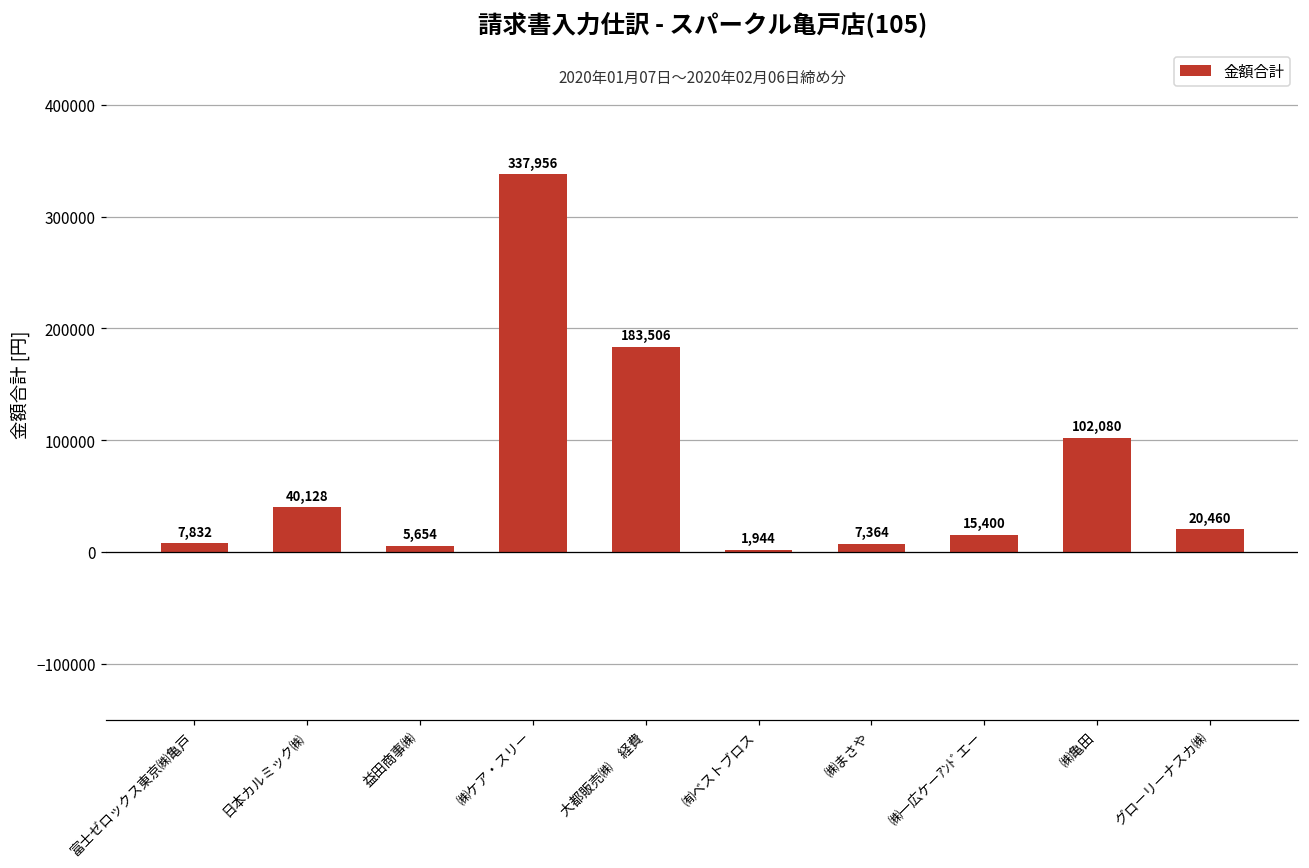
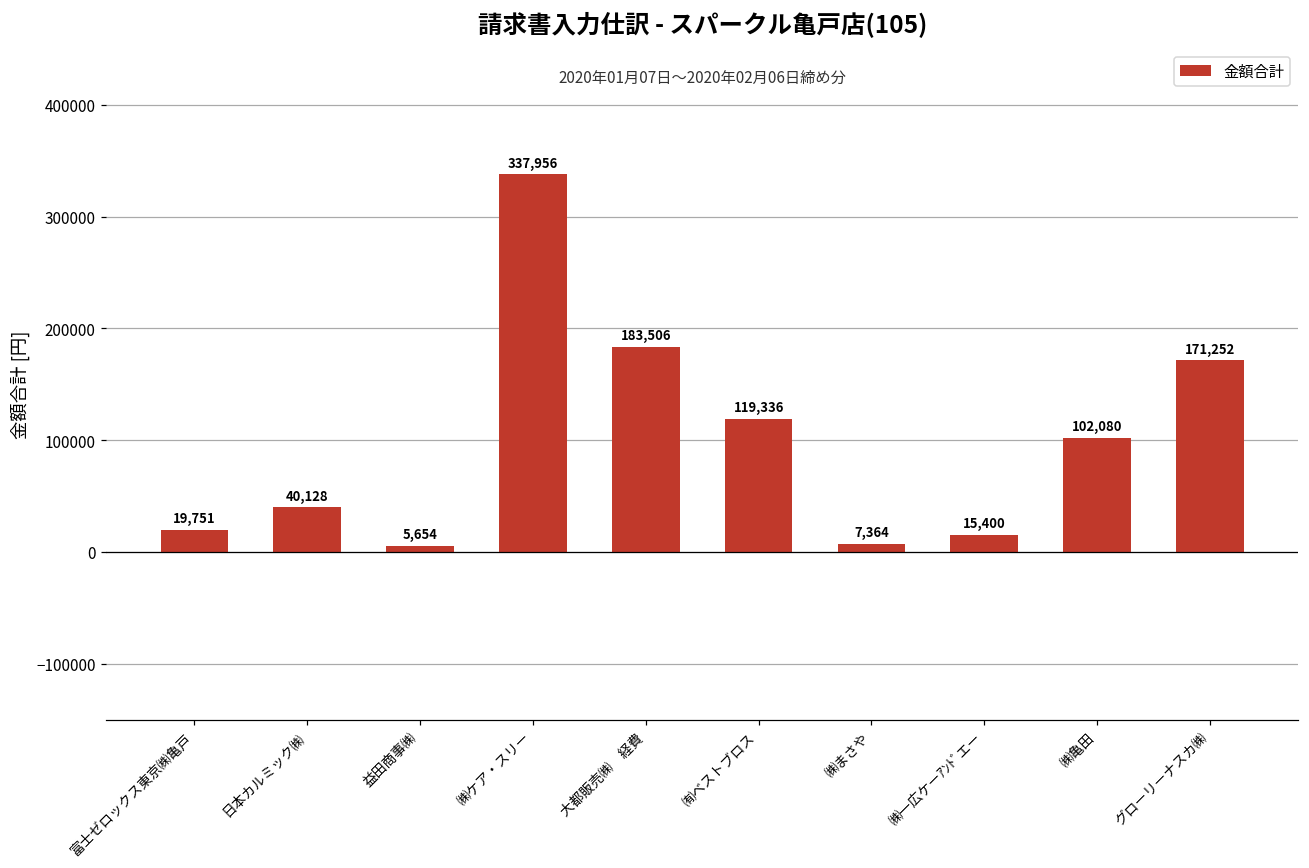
  {
-   "富士ゼロックス東京㈱亀戸": "7,832",
+   "富士ゼロックス東京㈱亀戸": "19,751",
    "日本カルミック㈱": "40,128",
    "益田商事㈱": "5,654",
    "㈱ケア・スリー": "337,956",
    "大都販売㈱ 経費": "183,506",
-   "㈲ベストブロス": "1,944",
+   "㈲ベストブロス": "119,336",
    "㈱まさや": "7,364",
    "㈱一広ケーｱﾝﾄﾞエー": "15,400",
    "㈱亀田": "102,080",
-   "グローリーナスカ㈱": "20,460"
+   "グローリーナスカ㈱": "171,252"
  }
